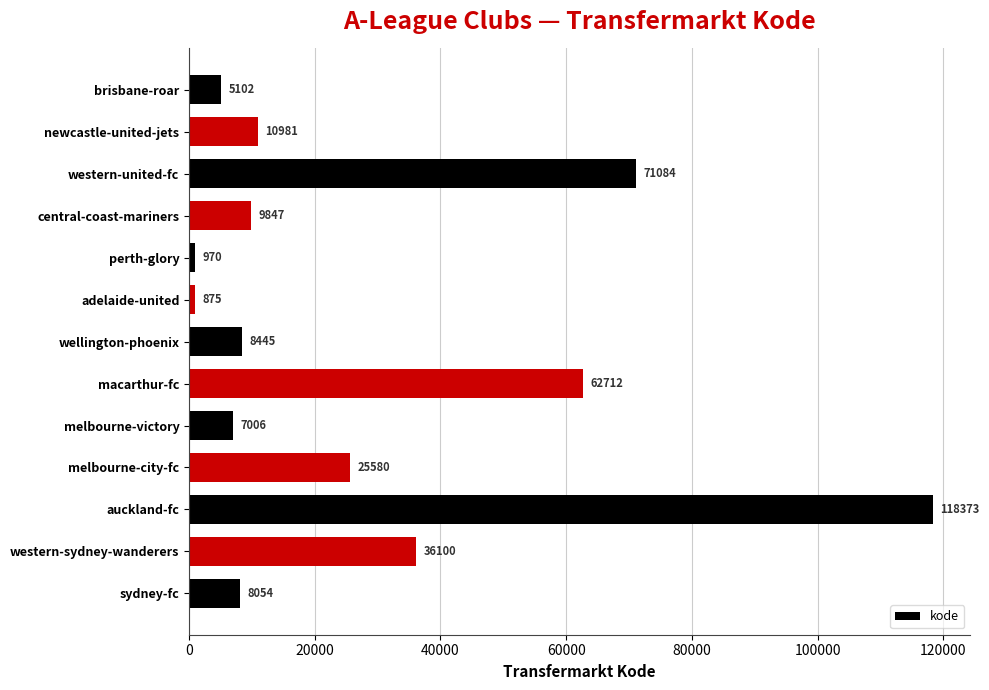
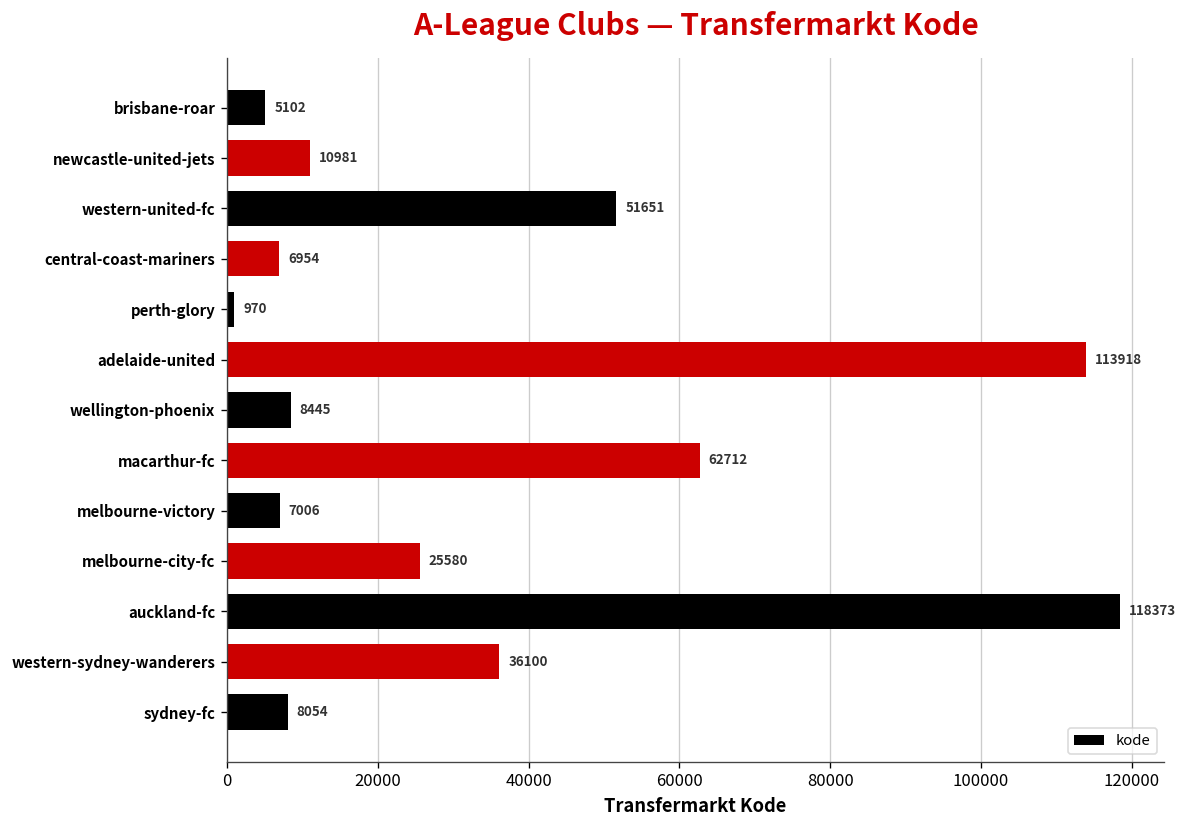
  {
    "brisbane-roar": 5102,
    "newcastle-united-jets": 10981,
-   "western-united-fc": 71084,
-   "central-coast-mariners": 9847,
+   "western-united-fc": 51651,
+   "central-coast-mariners": 6954,
    "perth-glory": 970,
-   "adelaide-united": 875,
+   "adelaide-united": 113918,
    "wellington-phoenix": 8445,
    "macarthur-fc": 62712,
    "melbourne-victory": 7006,
    "melbourne-city-fc": 25580,
    "auckland-fc": 118373,
    "western-sydney-wanderers": 36100,
    "sydney-fc": 8054
  }
